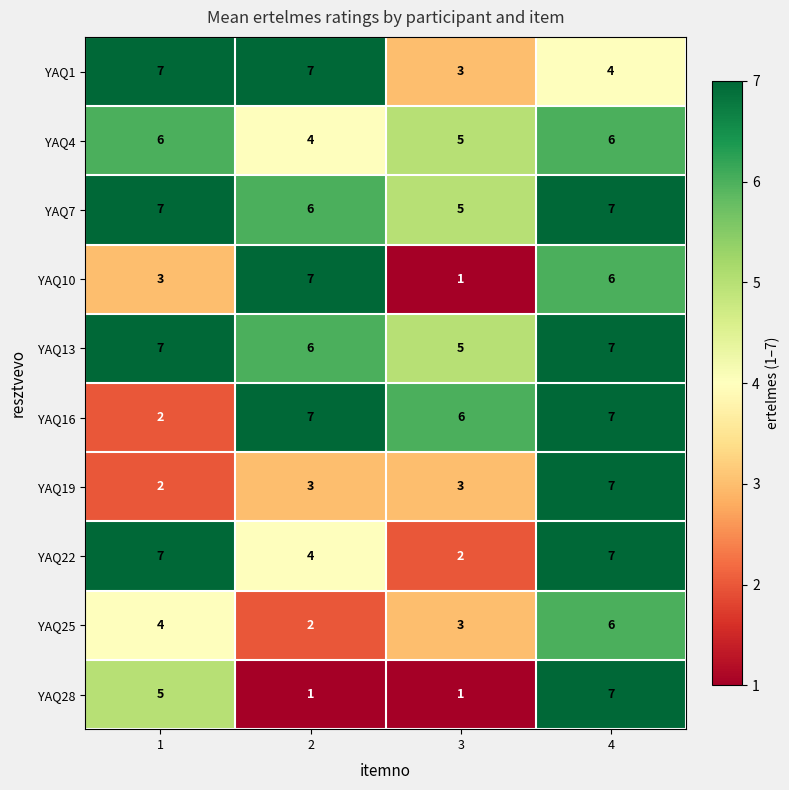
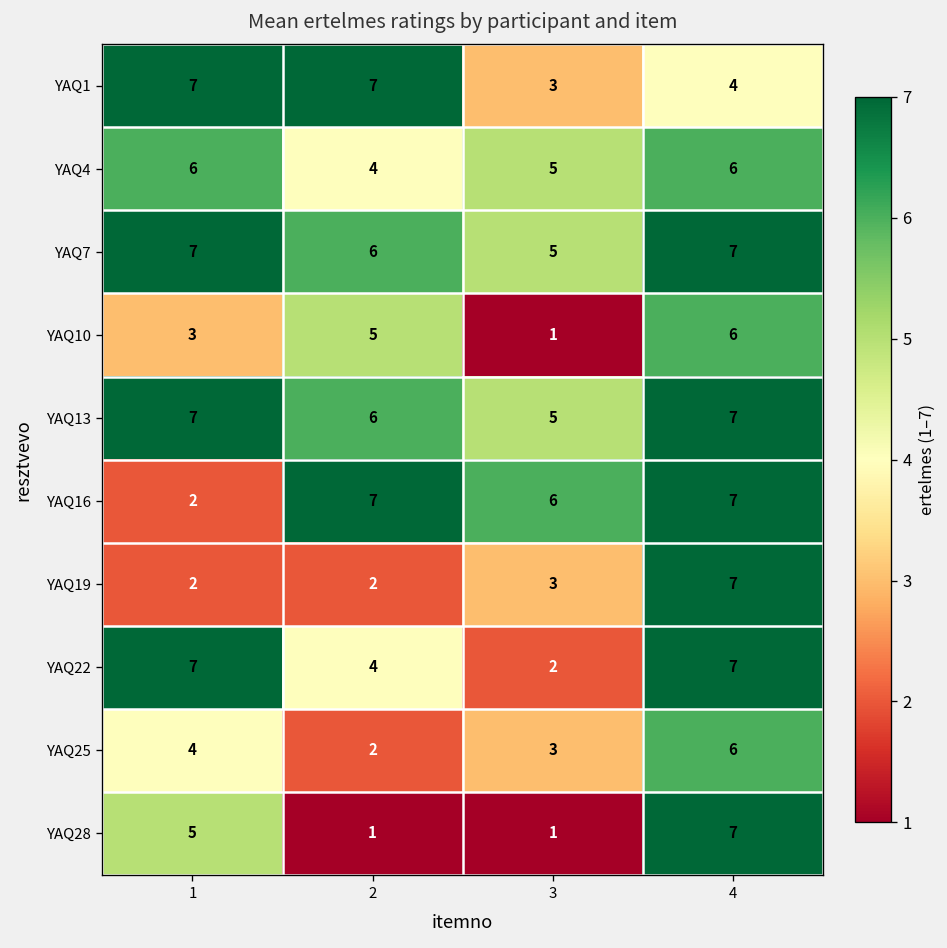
  {
    "YAQ1": {
      "1": 7,
      "2": 7,
      "3": 3,
      "4": 4
    },
    "YAQ4": {
      "1": 6,
      "2": 4,
      "3": 5,
      "4": 6
    },
    "YAQ7": {
      "1": 7,
      "2": 6,
      "3": 5,
      "4": 7
    },
    "YAQ10": {
      "1": 3,
-     "2": 7,
+     "2": 5,
      "3": 1,
      "4": 6
    },
    "YAQ13": {
      "1": 7,
      "2": 6,
      "3": 5,
      "4": 7
    },
    "YAQ16": {
      "1": 2,
      "2": 7,
      "3": 6,
      "4": 7
    },
    "YAQ19": {
      "1": 2,
-     "2": 3,
+     "2": 2,
      "3": 3,
      "4": 7
    },
    "YAQ22": {
      "1": 7,
      "2": 4,
      "3": 2,
      "4": 7
    },
    "YAQ25": {
      "1": 4,
      "2": 2,
      "3": 3,
      "4": 6
    },
    "YAQ28": {
      "1": 5,
      "2": 1,
      "3": 1,
      "4": 7
    }
  }
